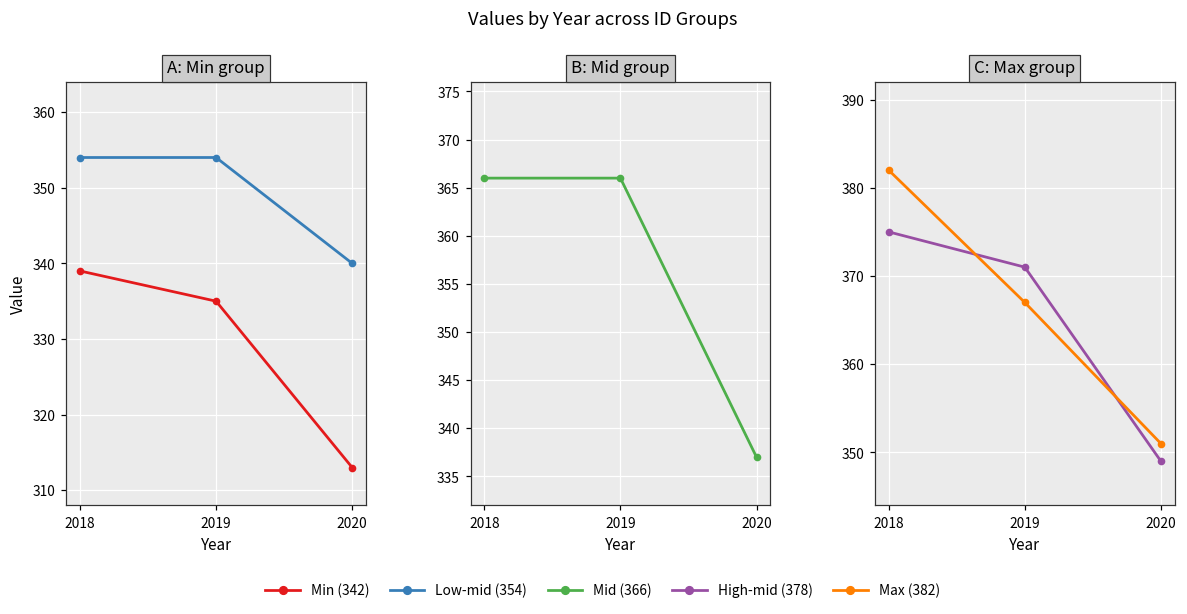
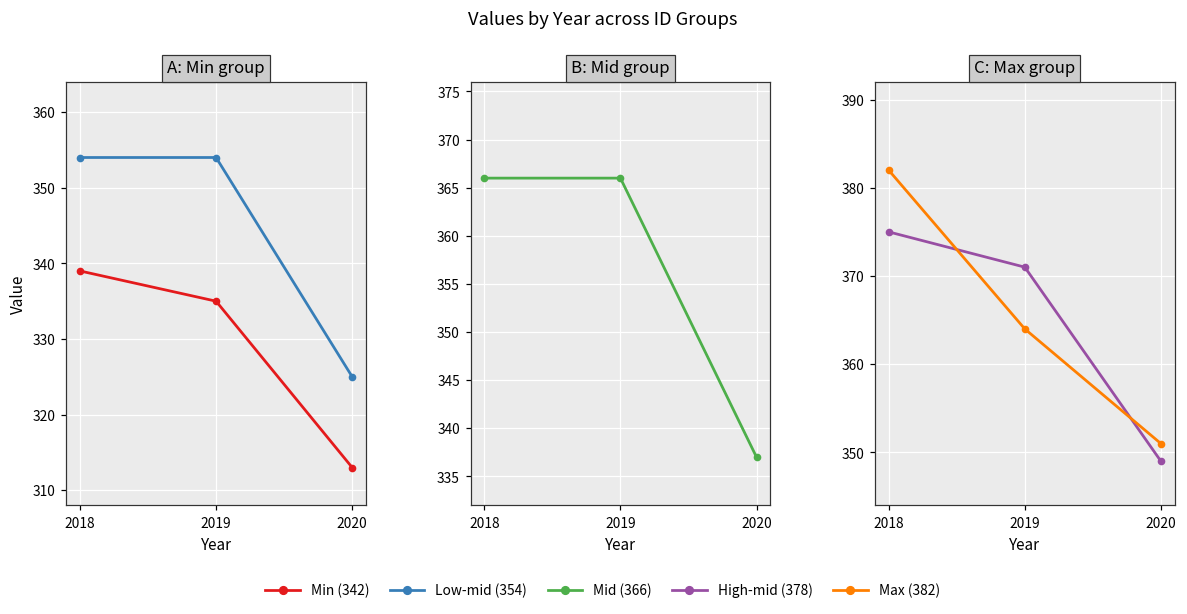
  {
    "A: Min group": {
      "Min (342)": {
        "2018": 339,
        "2019": 335,
        "2020": 313
      },
      "Low-mid (354)": {
        "2018": 354,
        "2019": 354,
-       "2020": 340
+       "2020": 325
      }
    },
    "B: Mid group": {
      "2018": 366,
      "2019": 366,
      "2020": 337
    },
    "C: Max group": {
      "High-mid (378)": {
        "2018": 375,
        "2019": 371,
        "2020": 349
      },
      "Max (382)": {
        "2018": 382,
-       "2019": 367,
+       "2019": 364,
        "2020": 351
      }
    }
  }
